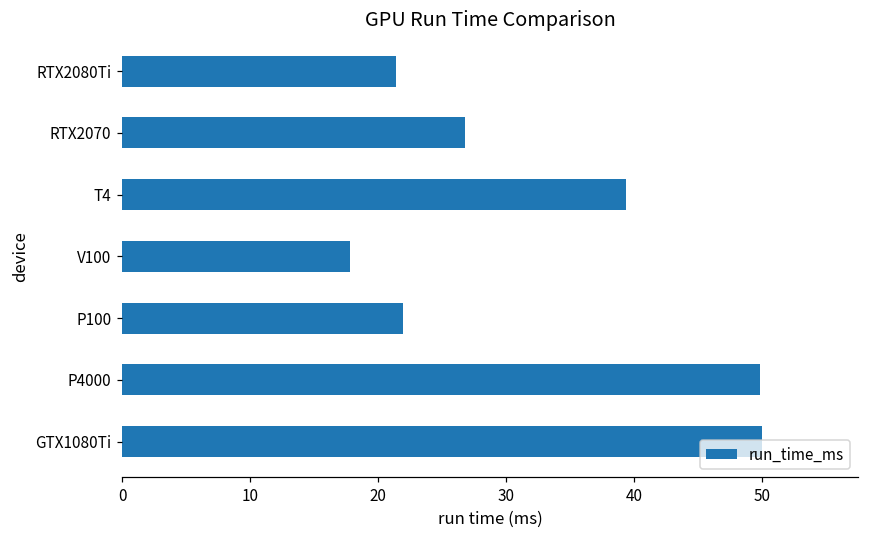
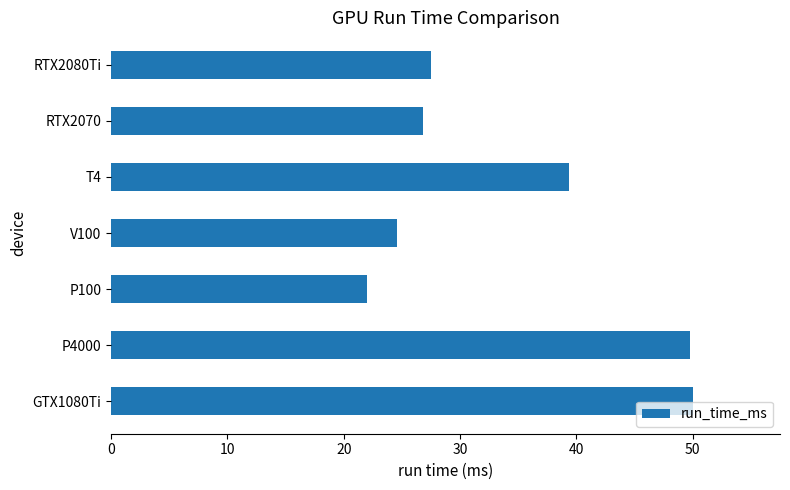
  {
-   "RTX2080Ti": 21.4,
+   "RTX2080Ti": 27.5,
    "RTX2070": 26.8,
    "T4": 39.3,
-   "V100": 17.8,
+   "V100": 24.6,
    "P100": 22.0,
    "P4000": 49.8,
    "GTX1080Ti": 50.0
  }
